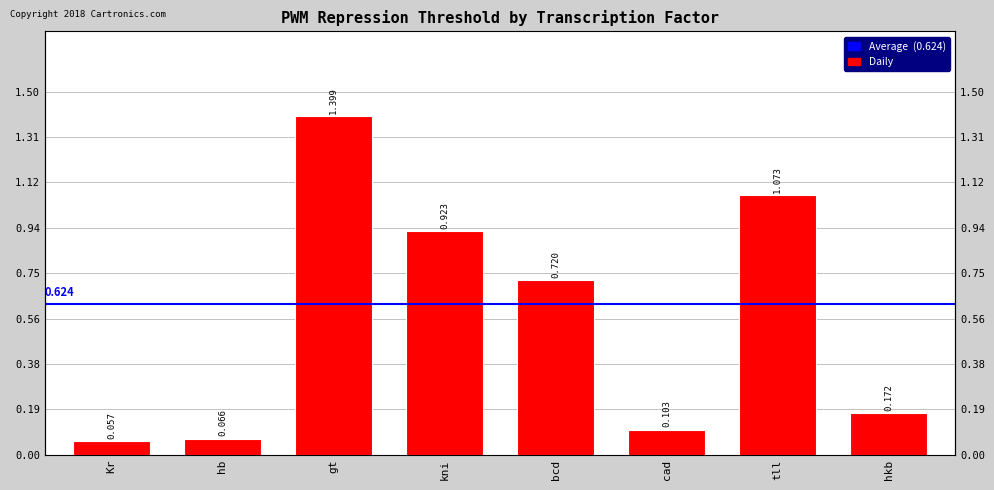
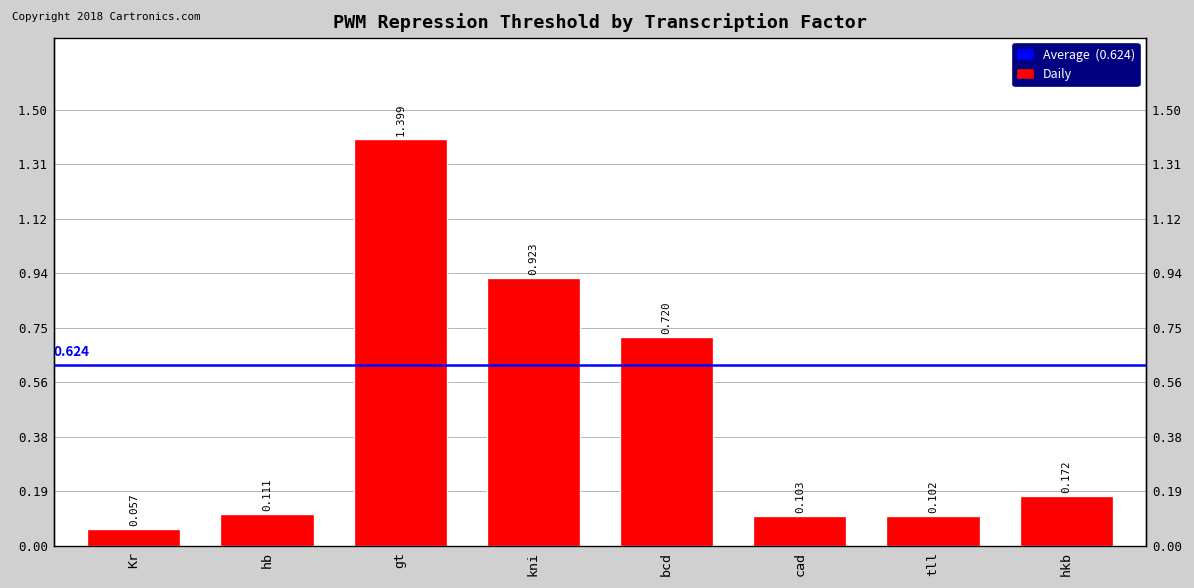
  {
    "Kr": 0.057,
-   "hb": 0.066,
+   "hb": 0.111,
    "gt": 1.399,
    "kni": 0.923,
    "bcd": 0.720,
    "cad": 0.103,
-   "tll": 1.073,
+   "tll": 0.102,
    "hkb": 0.172
  }
